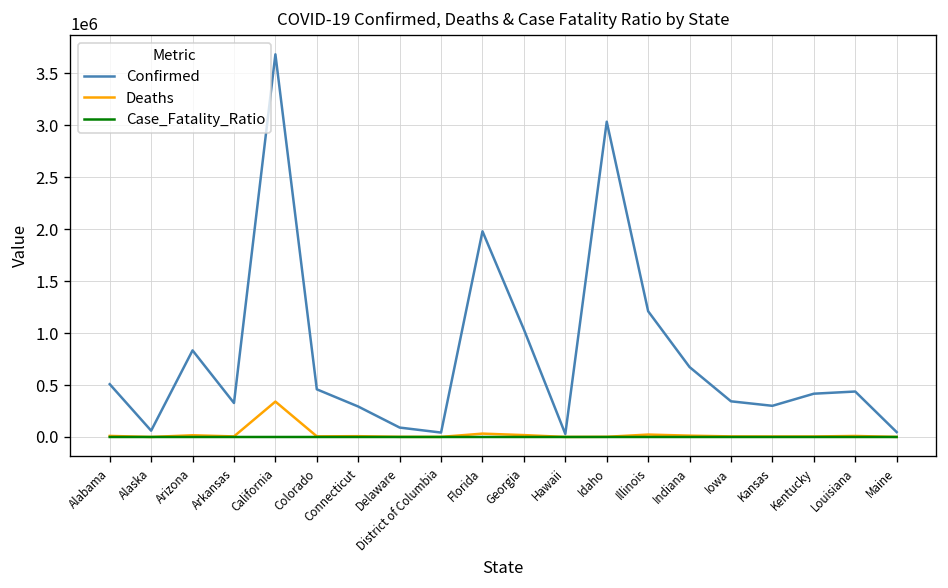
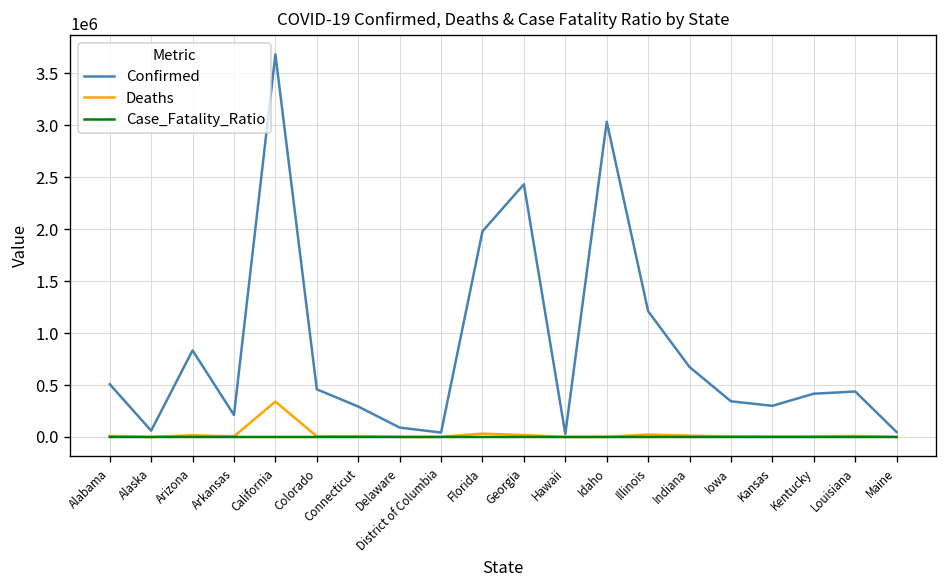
  {
    "Confirmed": {
      "Alabama": 500000,
      "Alaska": 100000,
      "Arizona": 800000,
-     "Arkansas": 300000,
+     "Arkansas": 200000,
      "California": 3700000,
      "Colorado": 500000,
      "Connecticut": 300000,
      "Delaware": 100000,
      "District of Columbia": 0,
      "Florida": 2000000,
-     "Georgia": 1000000,
+     "Georgia": 2400000,
      "Idaho": 3000000,
      "Illinois": 1200000,
      "Indiana": 700000,
      "Iowa": 300000,
      "Kansas": 300000,
      "Kentucky": 400000,
      "Louisiana": 400000,
      "Maine": 0
    },
    "Deaths": {
      "California": 300000,
      "Florida": 0
    },
    "Case_Fatality_Ratio": {
      "California": 0,
      "Florida": 0
    }
  }
